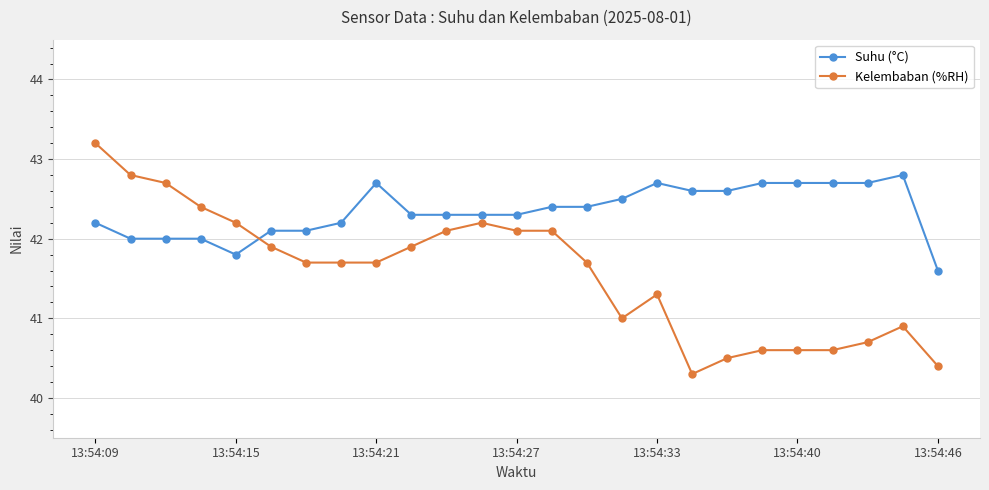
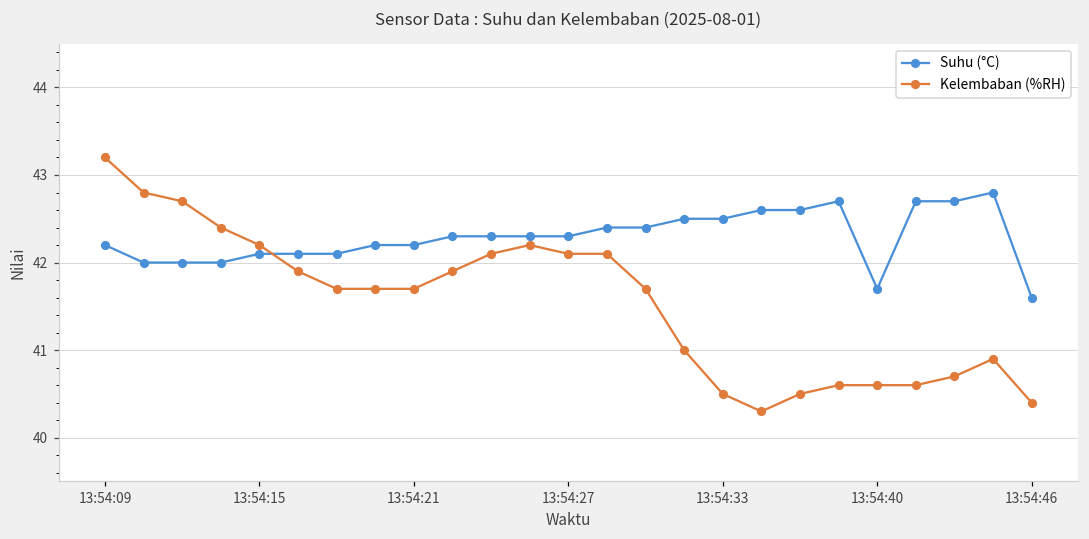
  {
    "Suhu (°C)": {
      "13:54:09": 42.2,
-     "13:54:15": 41.8,
-     "13:54:21": 42.7,
+     "13:54:15": 42.1,
+     "13:54:21": 42.2,
      "13:54:27": 42.3,
-     "13:54:33": 42.7,
-     "13:54:40": 42.7,
+     "13:54:33": 42.5,
+     "13:54:40": 41.7,
      "13:54:46": 41.6
    },
    "Kelembaban (%RH)": {
      "13:54:09": 43.2,
      "13:54:15": 42.2,
      "13:54:21": 41.7,
      "13:54:27": 42.1,
-     "13:54:33": 41.3,
+     "13:54:33": 40.5,
      "13:54:40": 40.6,
      "13:54:46": 40.4
    }
  }
